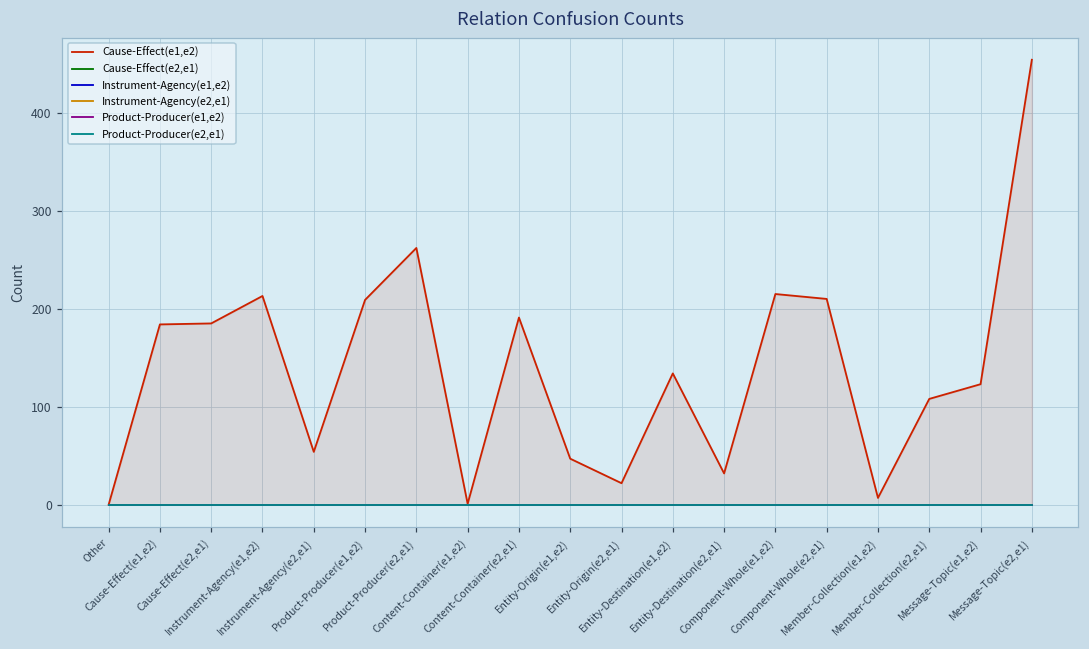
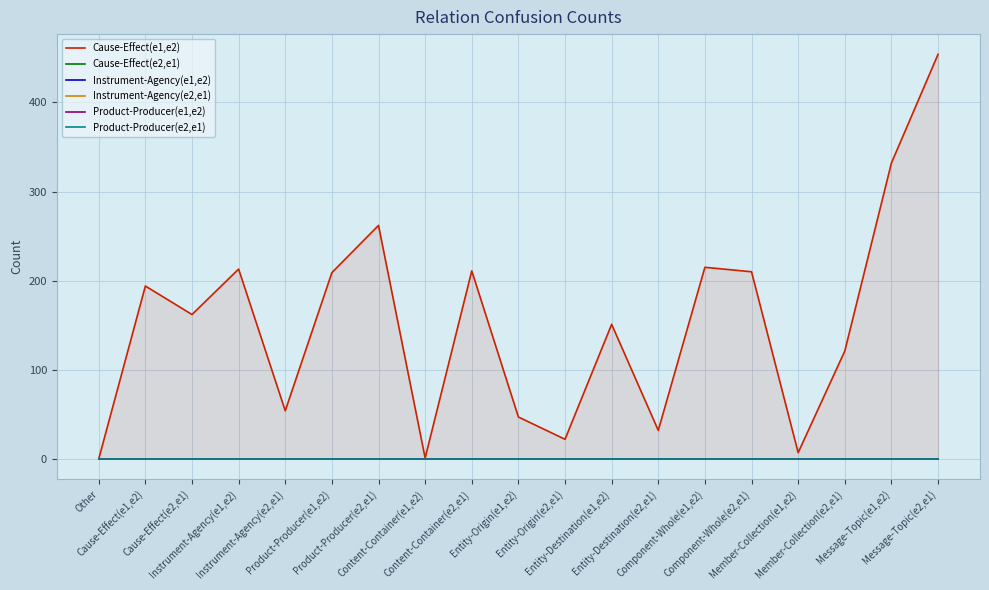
  {
    "Cause-Effect(e1,e2)": {
-     "Cause-Effect(e1,e2)": 180,
-     "Cause-Effect(e2,e1)": 190,
+     "Cause-Effect(e1,e2)": 190,
+     "Cause-Effect(e2,e1)": 160,
      "Instrument-Agency(e1,e2)": 210,
      "Instrument-Agency(e2,e1)": 50,
      "Product-Producer(e1,e2)": 210,
      "Product-Producer(e2,e1)": 260,
-     "Content-Container(e2,e1)": 190,
+     "Content-Container(e2,e1)": 210,
      "Entity-Origin(e1,e2)": 50,
      "Entity-Origin(e2,e1)": 20,
-     "Entity-Destination(e1,e2)": 130,
+     "Entity-Destination(e1,e2)": 150,
      "Entity-Destination(e2,e1)": 30,
      "Component-Whole(e1,e2)": 220,
      "Component-Whole(e2,e1)": 210,
      "Member-Collection(e1,e2)": 10,
-     "Member-Collection(e2,e1)": 110,
-     "Message-Topic(e1,e2)": 120,
+     "Member-Collection(e2,e1)": 120,
+     "Message-Topic(e1,e2)": 330,
      "Message-Topic(e2,e1)": 450
    },
    "Product-Producer(e2,e1)": {
      "Cause-Effect(e1,e2)": 0,
      "Cause-Effect(e2,e1)": 0,
      "Instrument-Agency(e1,e2)": 0,
      "Instrument-Agency(e2,e1)": 0,
      "Product-Producer(e1,e2)": 0,
      "Product-Producer(e2,e1)": 0,
      "Content-Container(e2,e1)": 0,
      "Entity-Origin(e1,e2)": 0,
      "Entity-Origin(e2,e1)": 0,
      "Entity-Destination(e1,e2)": 0,
      "Entity-Destination(e2,e1)": 0,
      "Component-Whole(e1,e2)": 0,
      "Component-Whole(e2,e1)": 0,
      "Member-Collection(e1,e2)": 0,
      "Member-Collection(e2,e1)": 0,
      "Message-Topic(e1,e2)": 0,
      "Message-Topic(e2,e1)": 0
    }
  }
